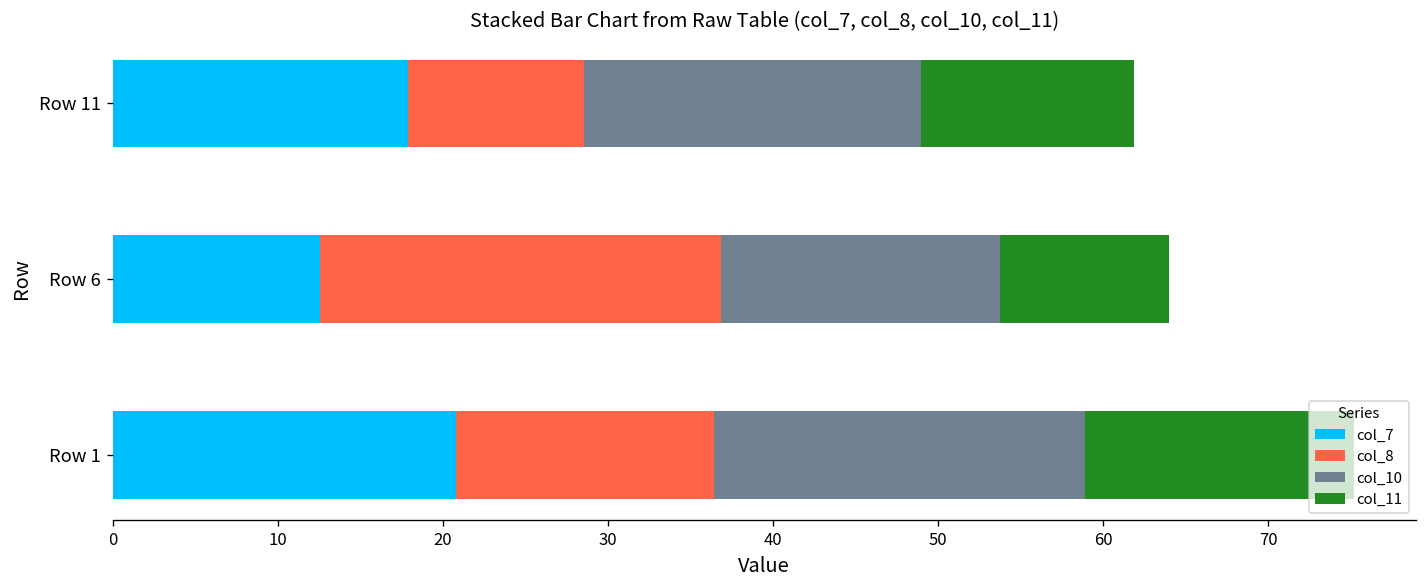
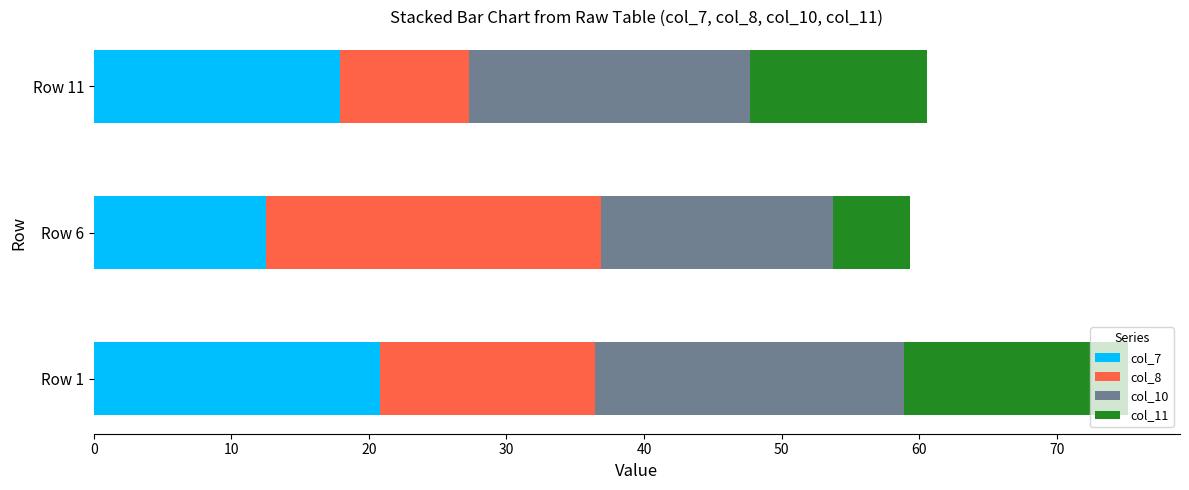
  {
    "col_7": {
      "Row 11": 17.9,
      "Row 6": 12.5,
      "Row 1": 20.8
    },
    "col_8": {
-     "Row 11": 10.6,
+     "Row 11": 9.4,
      "Row 6": 24.3,
      "Row 1": 15.6
    },
    "col_10": {
      "Row 11": 20.4,
      "Row 6": 16.9,
      "Row 1": 22.4
    },
    "col_11": {
      "Row 11": 12.9,
-     "Row 6": 10.2
+     "Row 6": 5.6
    }
  }
